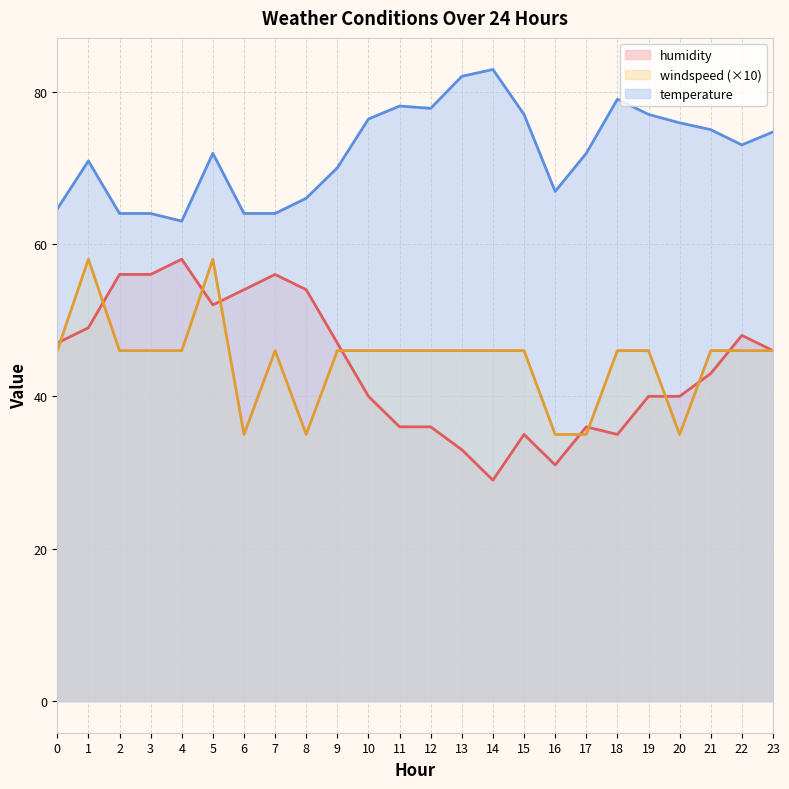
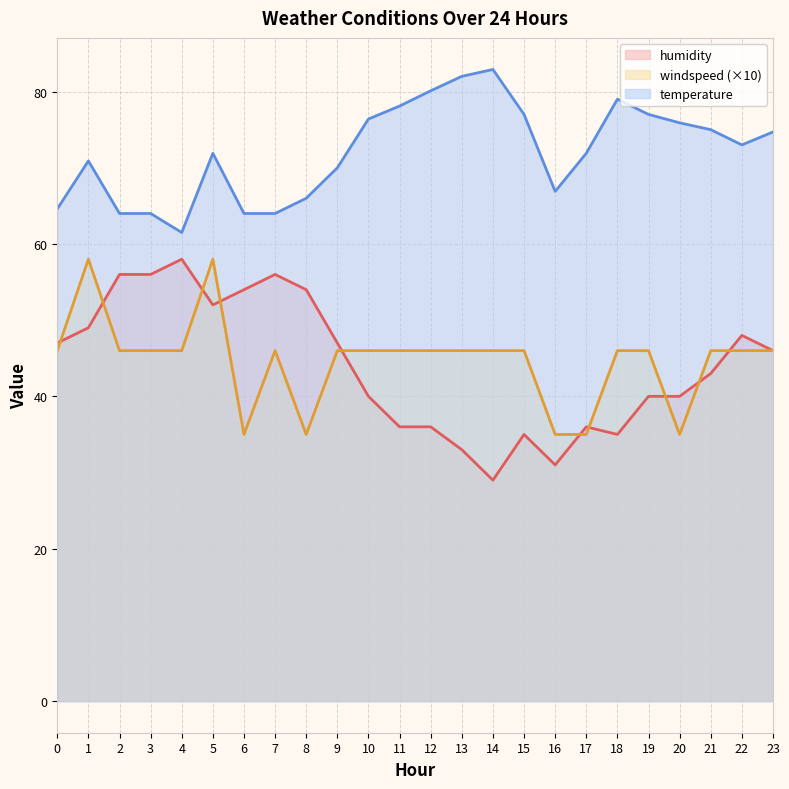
  {
    "temperature": {
      "0": 65,
      "1": 71,
      "2": 64,
      "3": 64,
-     "4": 63,
+     "4": 62,
      "5": 72,
      "6": 64,
      "7": 64,
      "8": 66,
      "9": 70,
      "10": 76,
      "11": 78,
-     "12": 78,
+     "12": 80,
      "13": 82,
      "14": 83,
      "15": 77,
      "16": 67,
      "17": 72,
      "18": 79,
      "19": 77,
      "20": 76,
      "21": 75,
      "22": 73,
      "23": 75
    }
  }
